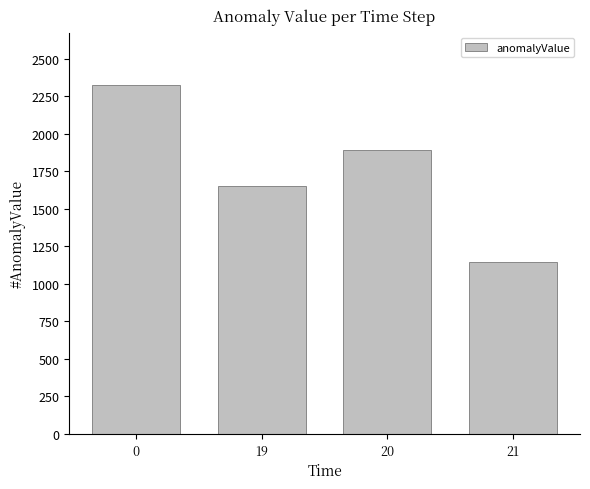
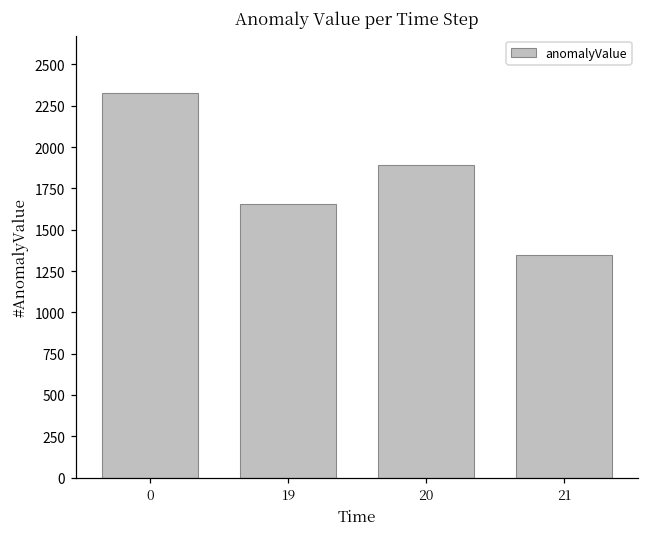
  {
    "0": 2320,
    "19": 1650,
    "20": 1890,
-   "21": 1150
+   "21": 1350
  }
